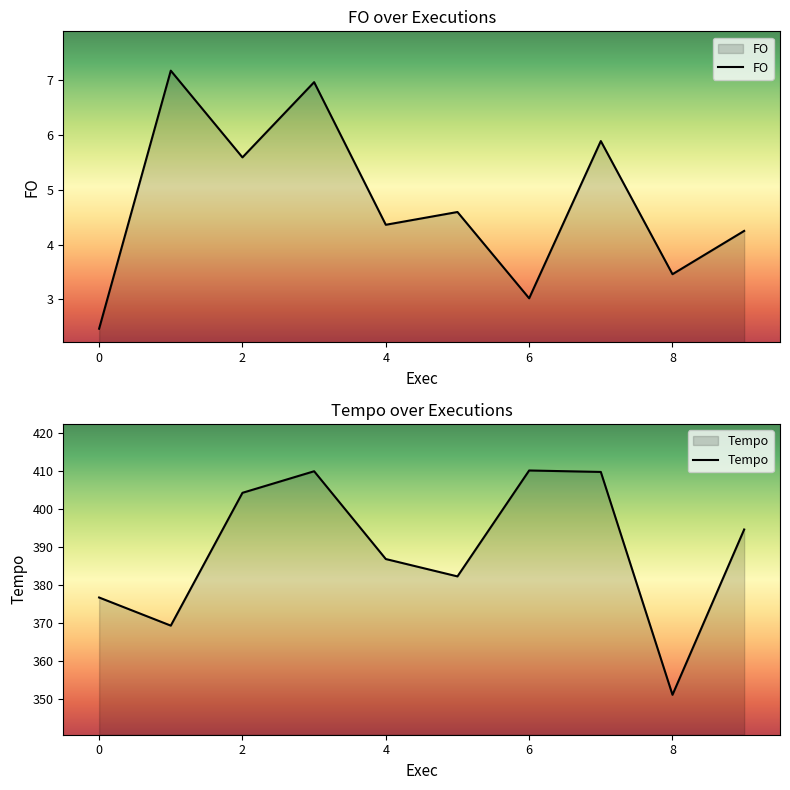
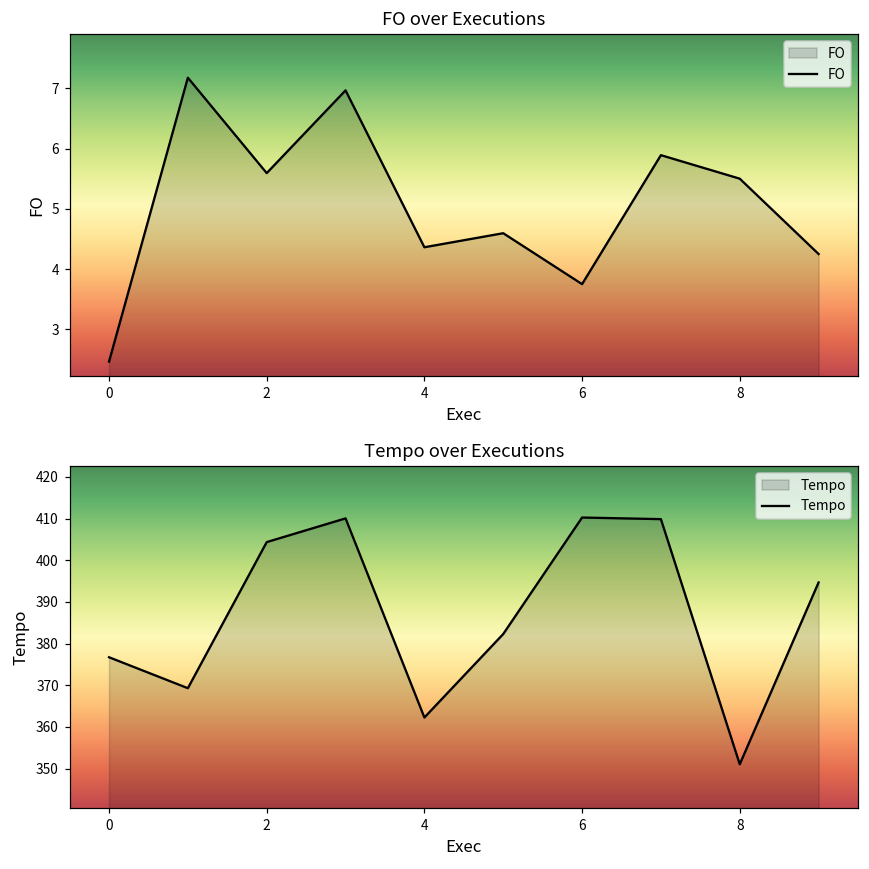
  {
    "FO over Executions": {
      "0": 2.5,
      "2": 5.6,
      "4": 4.4,
-     "6": 3.0,
-     "8": 3.5
+     "6": 3.8,
+     "8": 5.5
    },
    "Tempo over Executions": {
      "0": 377,
      "2": 404,
-     "4": 387,
+     "4": 362,
      "6": 410,
      "8": 351
    }
  }
